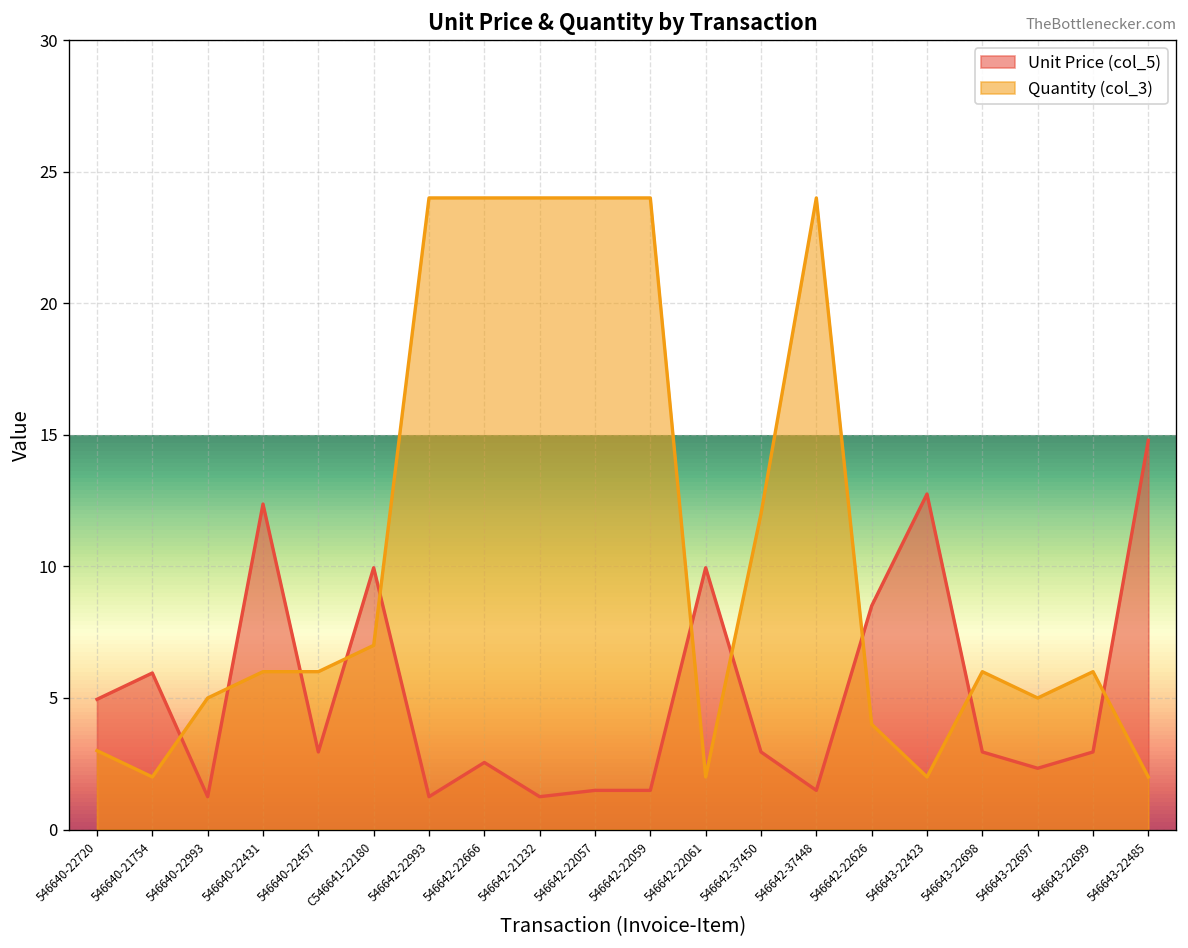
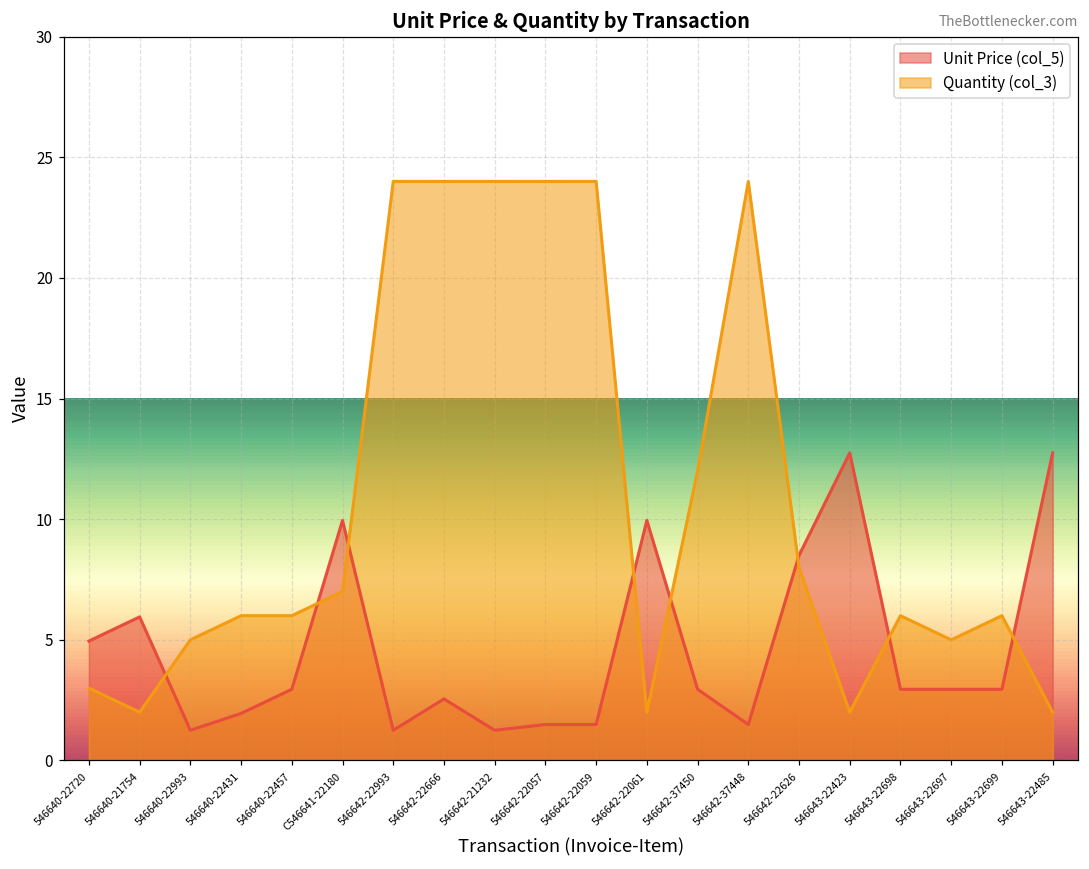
  {
    "Unit Price (col_5)": {
      "546640-22720": 5.0,
      "546640-21754": 6.0,
      "546640-22993": 1.3,
-     "546640-22431": 12.4,
+     "546640-22431": 2.0,
      "546640-22457": 3.0,
      "C546641-22180": 10.0,
      "546642-22993": 1.3,
      "546642-22666": 2.6,
      "546642-21232": 1.3,
      "546642-22057": 1.5,
      "546642-22059": 1.5,
      "546642-22061": 10.0,
      "546642-37450": 3.0,
      "546642-37448": 1.5,
      "546642-22626": 8.5,
      "546643-22423": 12.8,
      "546643-22698": 3.0,
-     "546643-22697": 2.3,
+     "546643-22697": 3.0,
      "546643-22699": 3.0,
-     "546643-22485": 14.8
+     "546643-22485": 12.8
    },
    "Quantity (col_3)": {
      "546640-22720": 3,
      "546640-21754": 2,
      "546640-22993": 5,
      "546640-22431": 6,
      "546640-22457": 6,
      "C546641-22180": 7,
      "546642-22993": 24,
      "546642-22666": 24,
      "546642-21232": 24,
      "546642-22057": 24,
      "546642-22059": 24,
      "546642-22061": 2,
      "546642-37450": 12,
      "546642-37448": 24,
-     "546642-22626": 4,
+     "546642-22626": 8,
      "546643-22423": 2,
      "546643-22698": 6,
      "546643-22697": 5,
      "546643-22699": 6,
      "546643-22485": 2
    }
  }
